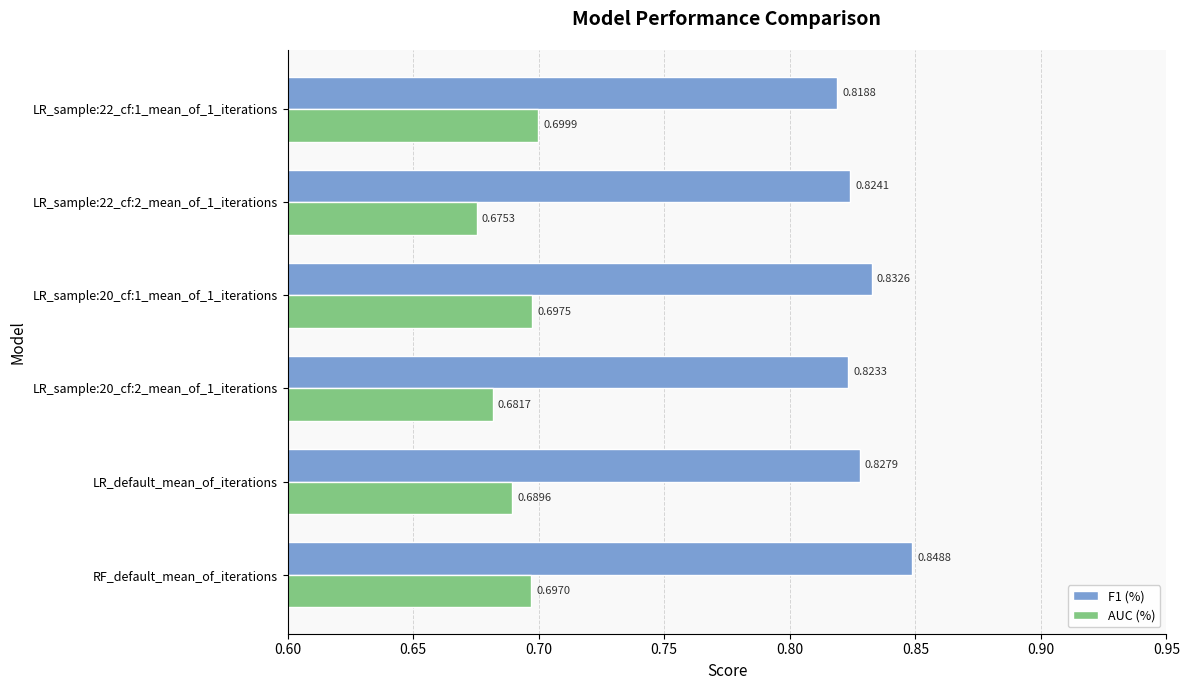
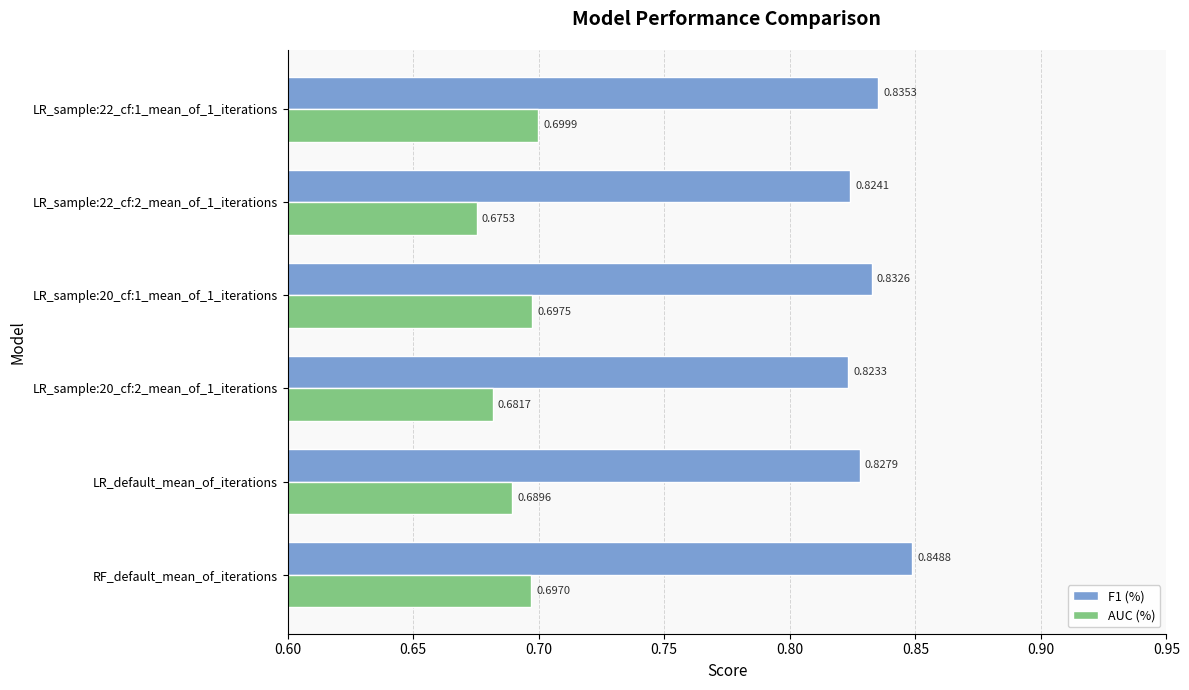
  {
    "F1 (%)": {
-     "LR_sample:22_cf:1_mean_of_1_iterations": 0.8188,
+     "LR_sample:22_cf:1_mean_of_1_iterations": 0.8353,
      "LR_sample:22_cf:2_mean_of_1_iterations": 0.8241,
      "LR_sample:20_cf:1_mean_of_1_iterations": 0.8326,
      "LR_sample:20_cf:2_mean_of_1_iterations": 0.8233,
      "LR_default_mean_of_iterations": 0.8279,
      "RF_default_mean_of_iterations": 0.8488
    },
    "AUC (%)": {
      "LR_sample:22_cf:1_mean_of_1_iterations": 0.6999,
      "LR_sample:22_cf:2_mean_of_1_iterations": 0.6753,
      "LR_sample:20_cf:1_mean_of_1_iterations": 0.6975,
      "LR_sample:20_cf:2_mean_of_1_iterations": 0.6817,
      "LR_default_mean_of_iterations": 0.6896,
      "RF_default_mean_of_iterations": 0.6970
    }
  }
